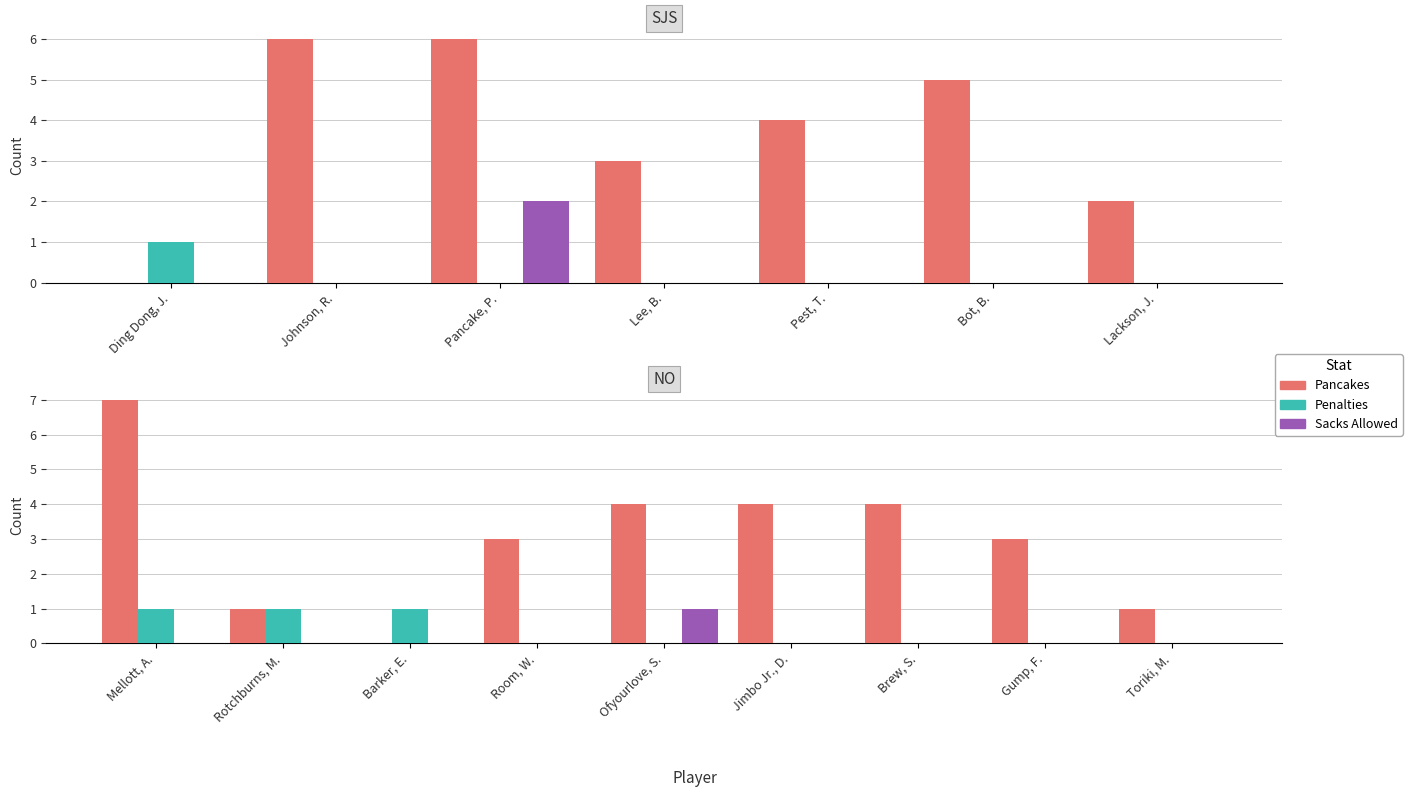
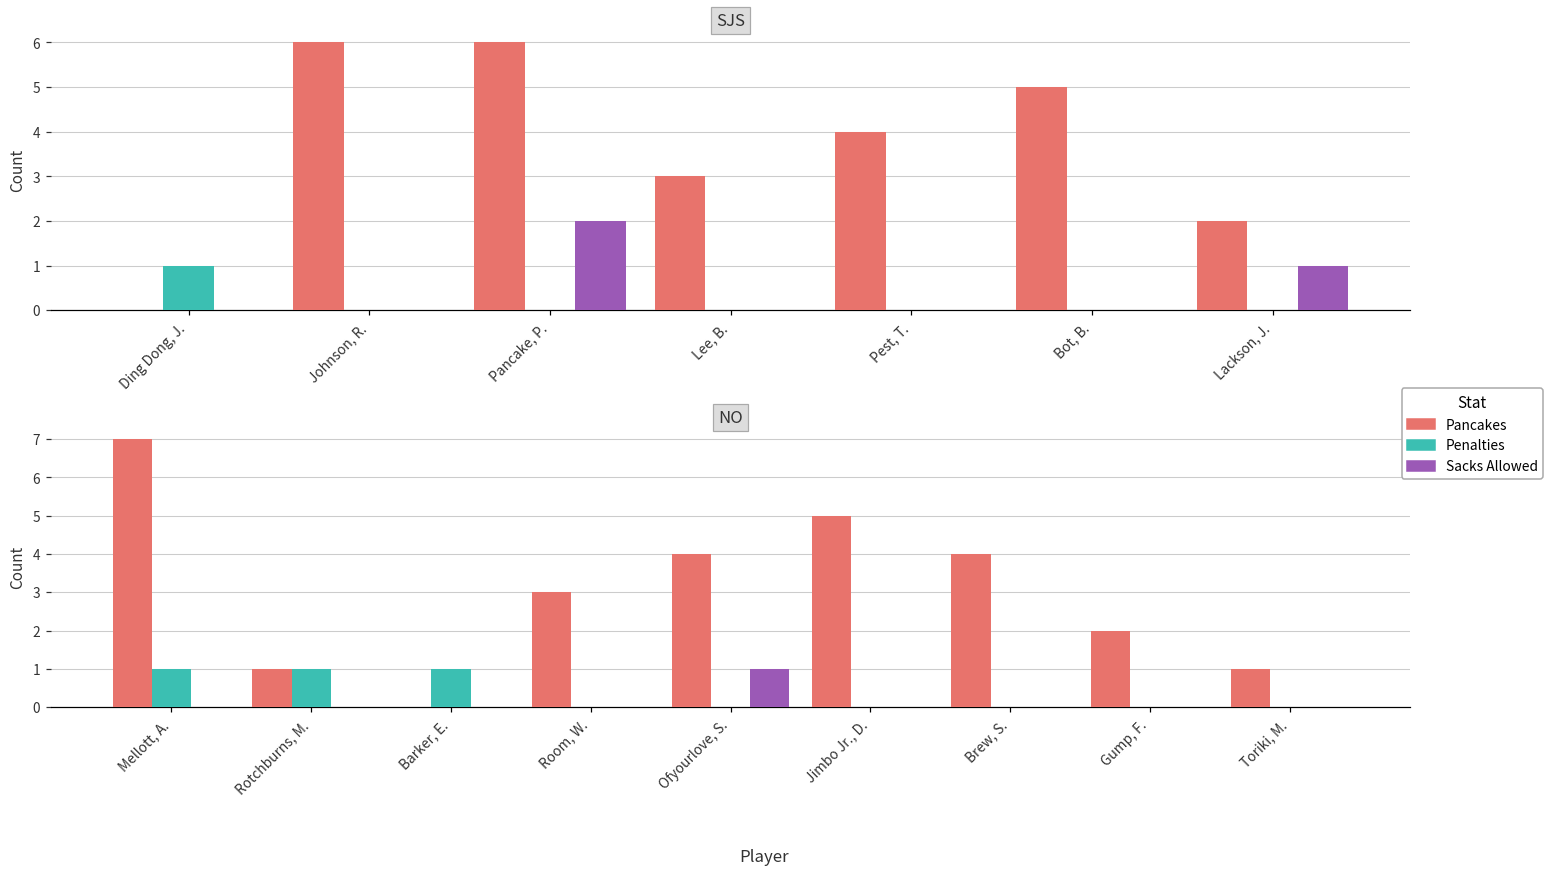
  {
    "SJS": {
      "Pancakes": {
        "Ding Dong, J.": 0,
        "Johnson, R.": 6,
        "Pancake, P.": 6,
        "Lee, B.": 3,
        "Pest, T.": 4,
        "Bot, B.": 5,
        "Lackson, J.": 2
      },
      "Penalties": {
        "Ding Dong, J.": 1,
        "Johnson, R.": 0,
        "Pancake, P.": 0,
        "Lee, B.": 0,
        "Pest, T.": 0,
        "Bot, B.": 0,
        "Lackson, J.": 0
      },
      "Sacks Allowed": {
        "Ding Dong, J.": 0,
        "Johnson, R.": 0,
        "Pancake, P.": 2,
        "Lee, B.": 0,
        "Pest, T.": 0,
        "Bot, B.": 0,
-       "Lackson, J.": 0
+       "Lackson, J.": 1
      }
    },
    "NO": {
      "Pancakes": {
        "Mellott, A.": 7,
        "Rotchburns, M.": 1,
        "Barker, E.": 0,
        "Room, W.": 3,
        "Ofyourlove, S.": 4,
-       "Jimbo Jr., D.": 4,
+       "Jimbo Jr., D.": 5,
        "Brew, S.": 4,
-       "Gump, F.": 3,
+       "Gump, F.": 2,
        "Toriki, M.": 1
      },
      "Penalties": {
        "Mellott, A.": 1,
        "Rotchburns, M.": 1,
        "Barker, E.": 1,
        "Room, W.": 0,
        "Ofyourlove, S.": 0,
        "Jimbo Jr., D.": 0,
        "Brew, S.": 0,
        "Gump, F.": 0,
        "Toriki, M.": 0
      },
      "Sacks Allowed": {
        "Mellott, A.": 0,
        "Rotchburns, M.": 0,
        "Barker, E.": 0,
        "Room, W.": 0,
        "Ofyourlove, S.": 1,
        "Jimbo Jr., D.": 0,
        "Brew, S.": 0,
        "Gump, F.": 0,
        "Toriki, M.": 0
      }
    }
  }
